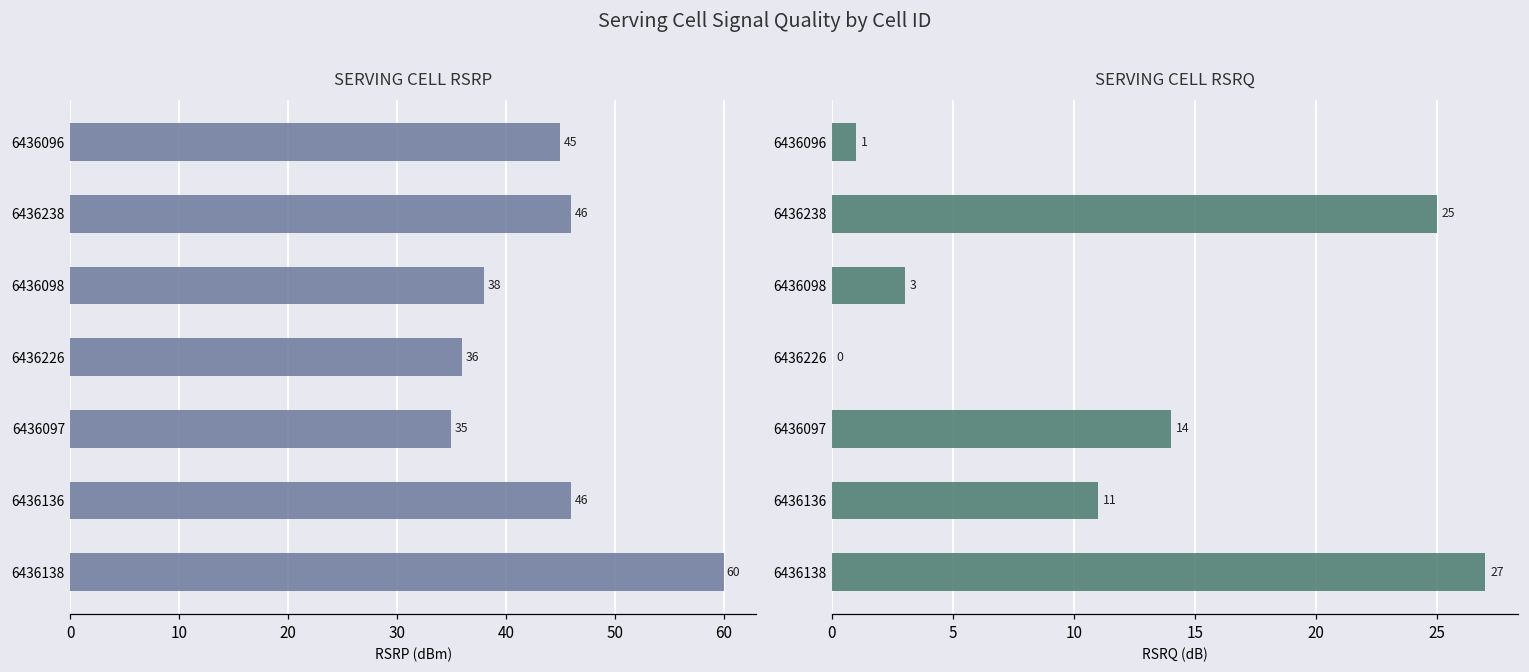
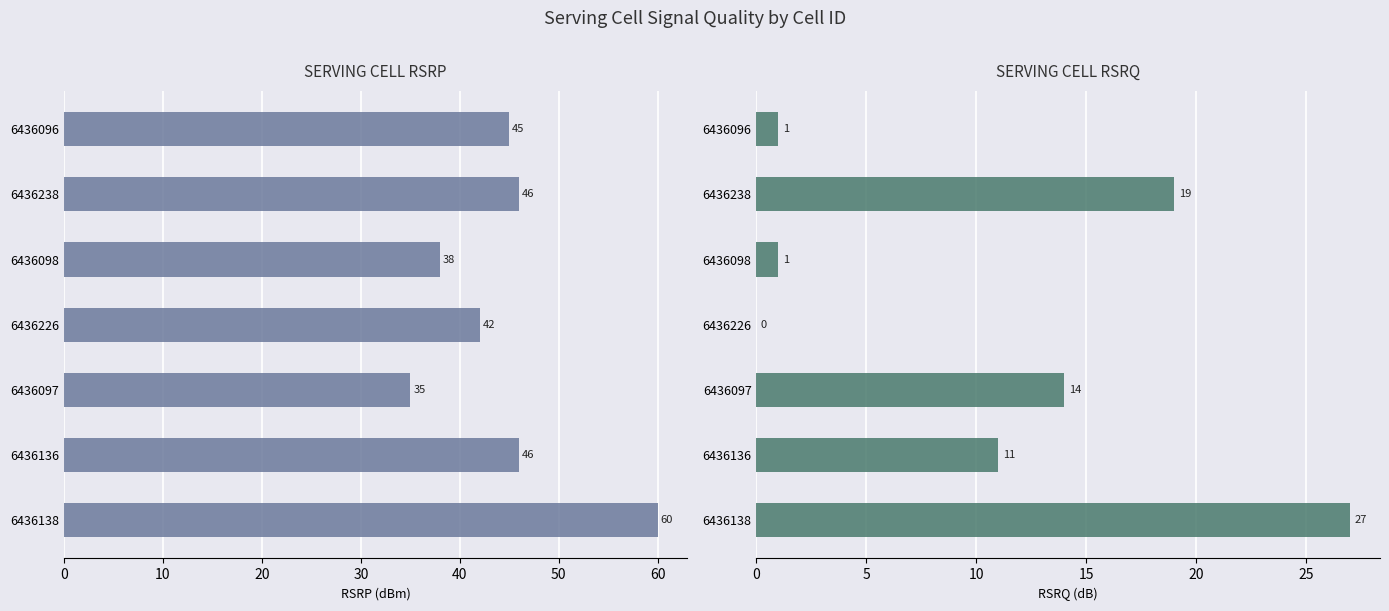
  {
    "SERVING CELL RSRP": {
      "6436096": 45,
      "6436238": 46,
      "6436098": 38,
-     "6436226": 36,
+     "6436226": 42,
      "6436097": 35,
      "6436136": 46,
      "6436138": 60
    },
    "SERVING CELL RSRQ": {
      "6436096": 1,
-     "6436238": 25,
-     "6436098": 3,
+     "6436238": 19,
+     "6436098": 1,
      "6436226": 0,
      "6436097": 14,
      "6436136": 11,
      "6436138": 27
    }
  }
